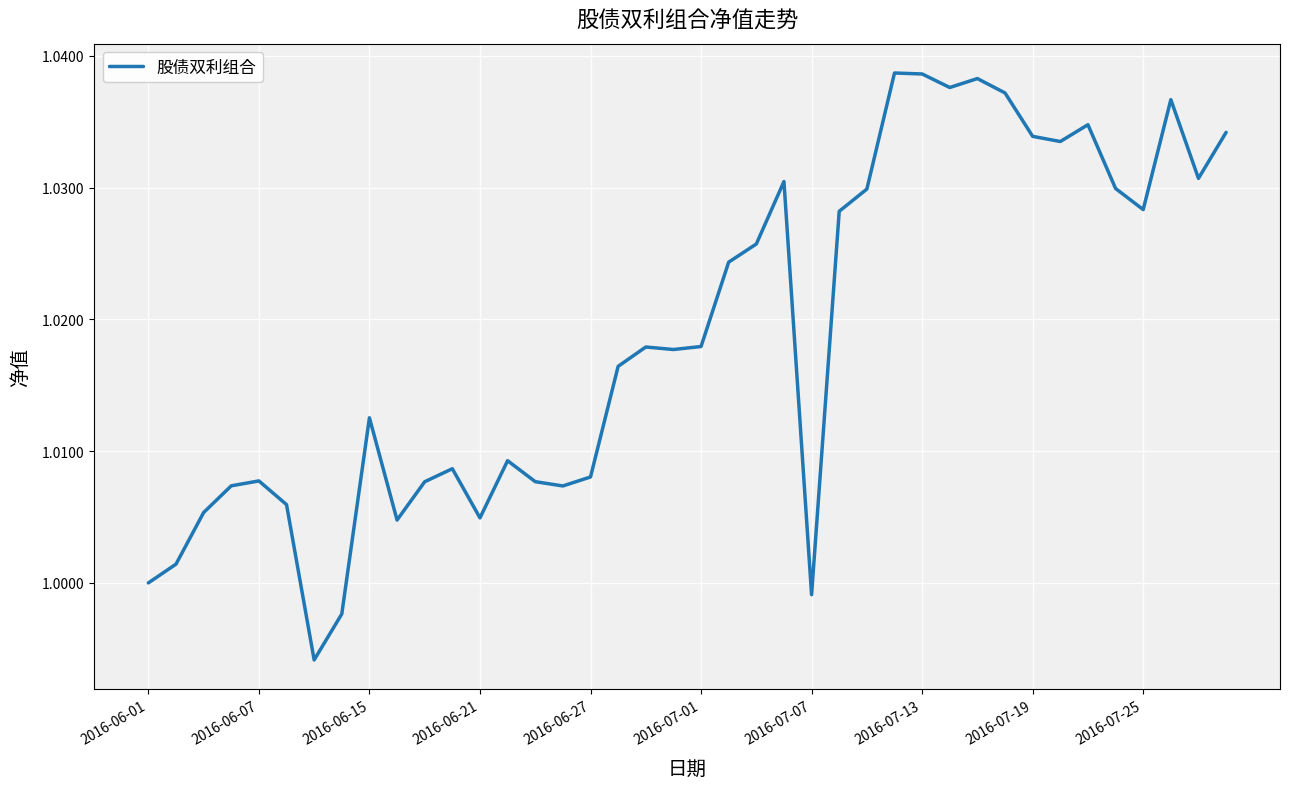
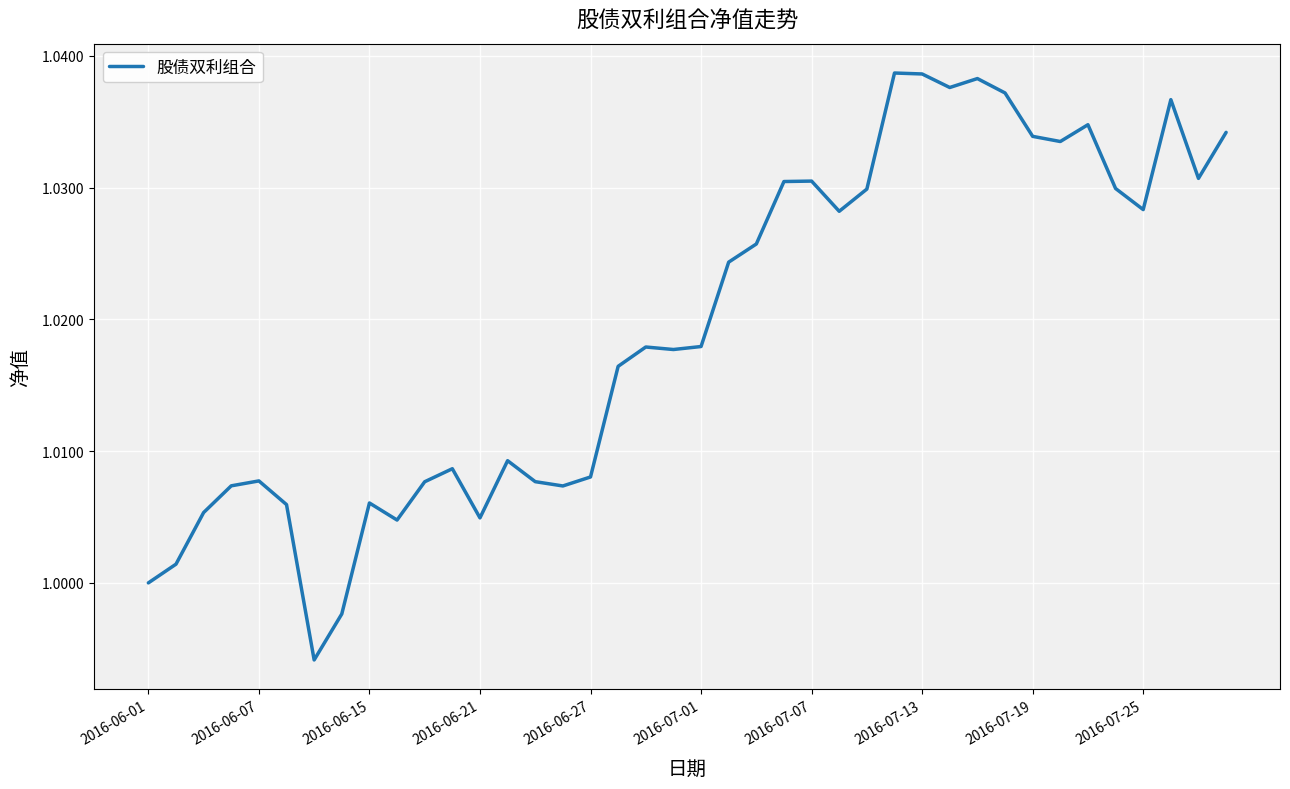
  {
    "2016-06-01": 1.0000,
    "2016-06-07": 1.0077,
-   "2016-06-15": 1.0125,
+   "2016-06-15": 1.0061,
    "2016-06-21": 1.0049,
    "2016-06-27": 1.0080,
    "2016-07-01": 1.0179,
-   "2016-07-07": 0.9991,
+   "2016-07-07": 1.0305,
    "2016-07-13": 1.0386,
    "2016-07-19": 1.0339,
    "2016-07-25": 1.0283
  }
